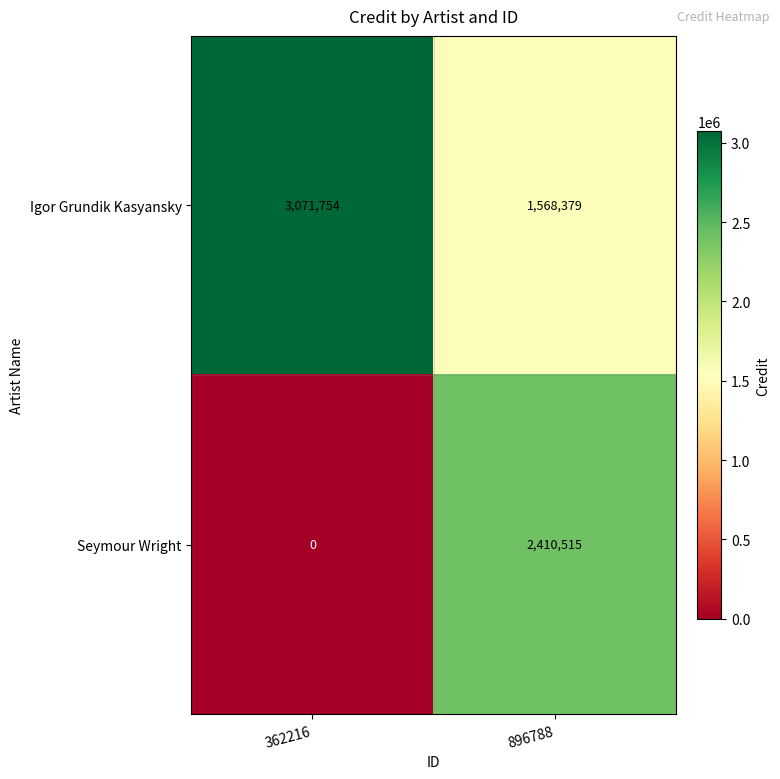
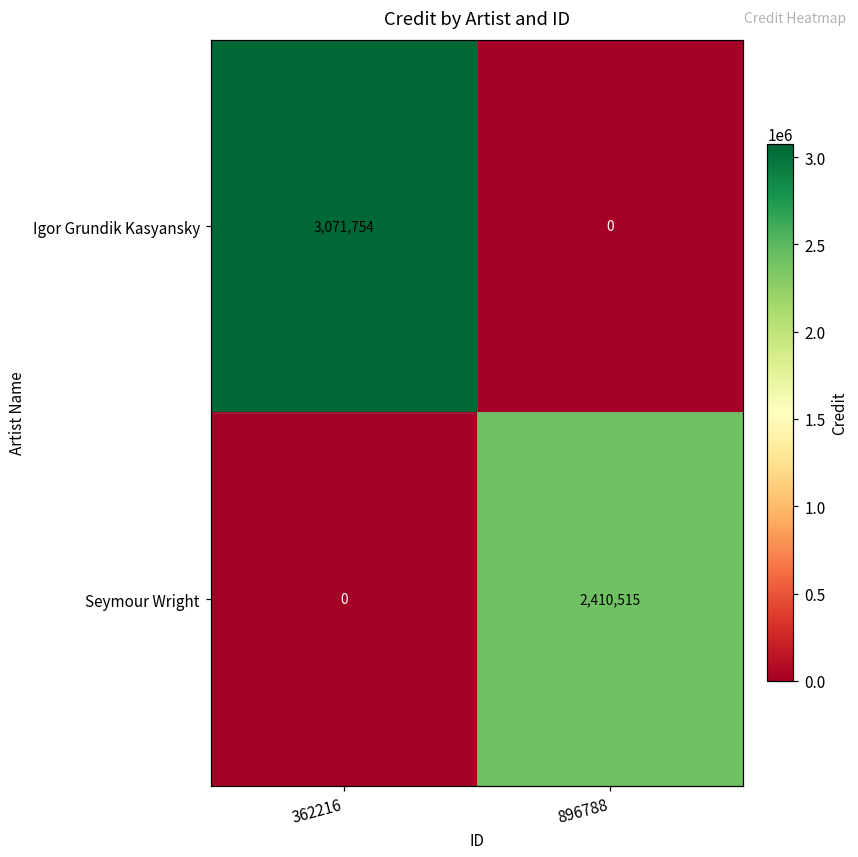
  {
    "Igor Grundik Kasyansky": {
      "362216": "3,071,754",
-     "896788": "1,568,379"
+     "896788": "0"
    },
    "Seymour Wright": {
      "362216": "0",
      "896788": "2,410,515"
    }
  }
